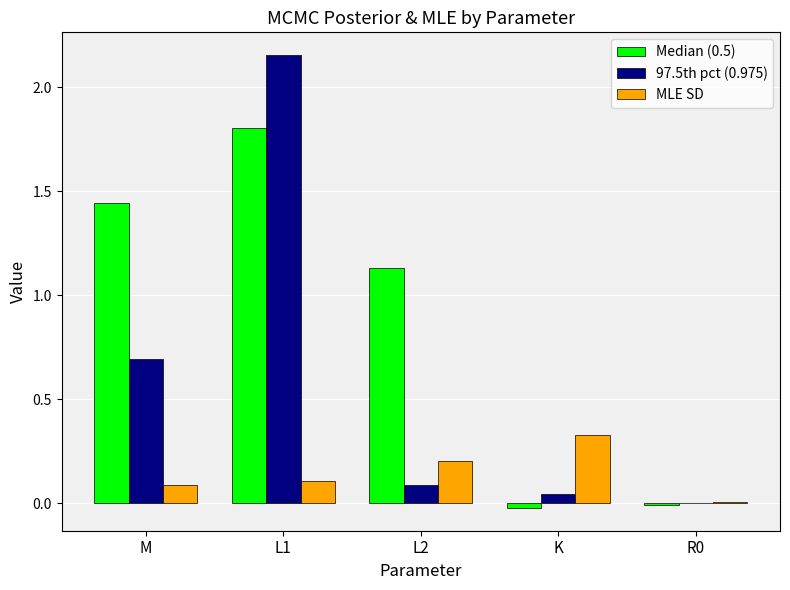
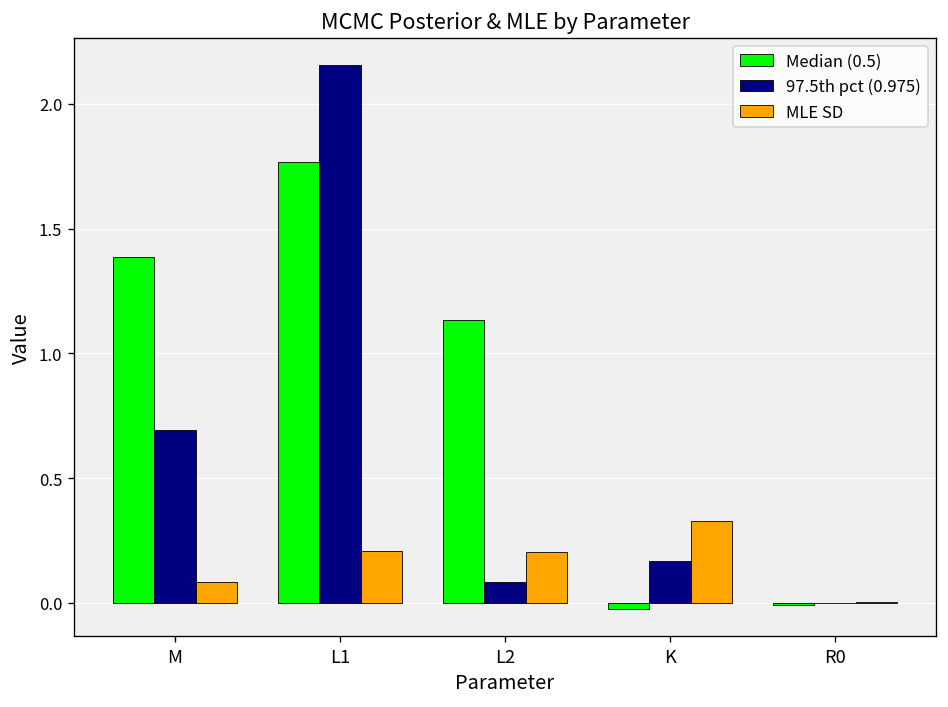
  {
    "Median (0.5)": {
-     "M": 1.44,
-     "L1": 1.80,
+     "M": 1.39,
+     "L1": 1.77,
      "L2": 1.13,
      "K": -0.02
    },
    "97.5th pct (0.975)": {
      "M": 0.69,
      "L1": 2.16,
      "L2": 0.09,
-     "K": 0.04
+     "K": 0.17
    },
    "MLE SD": {
      "M": 0.09,
-     "L1": 0.11,
+     "L1": 0.21,
      "L2": 0.20,
      "K": 0.33
    }
  }
